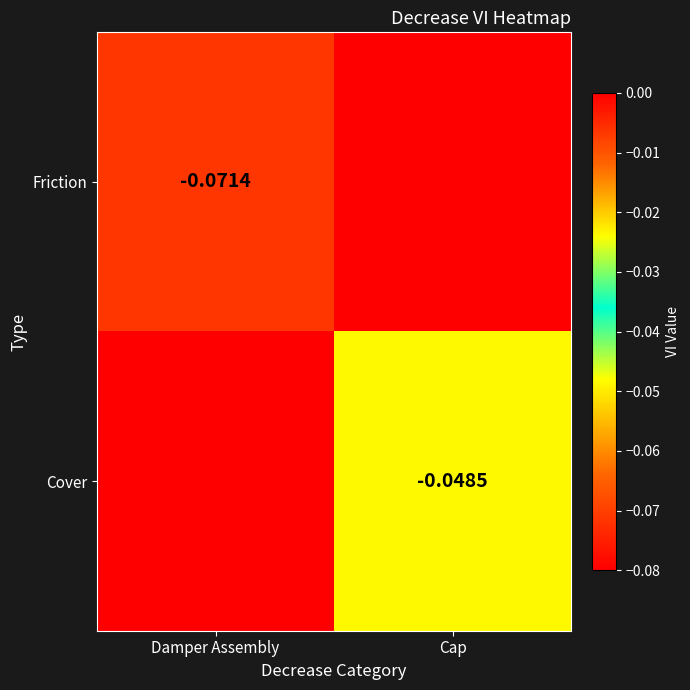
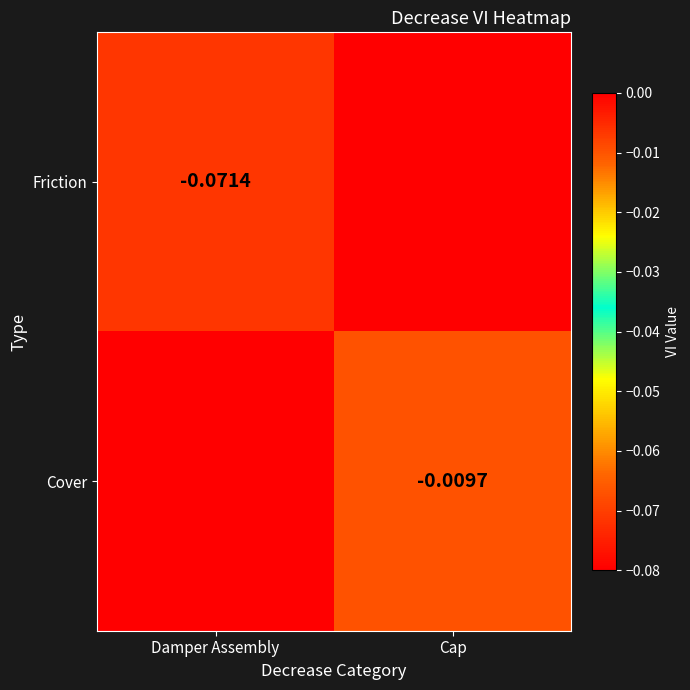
  {
    "Friction": {
      "Damper Assembly": -0.0714
    },
    "Cover": {
-     "Cap": -0.0485
+     "Cap": -0.0097
    }
  }
